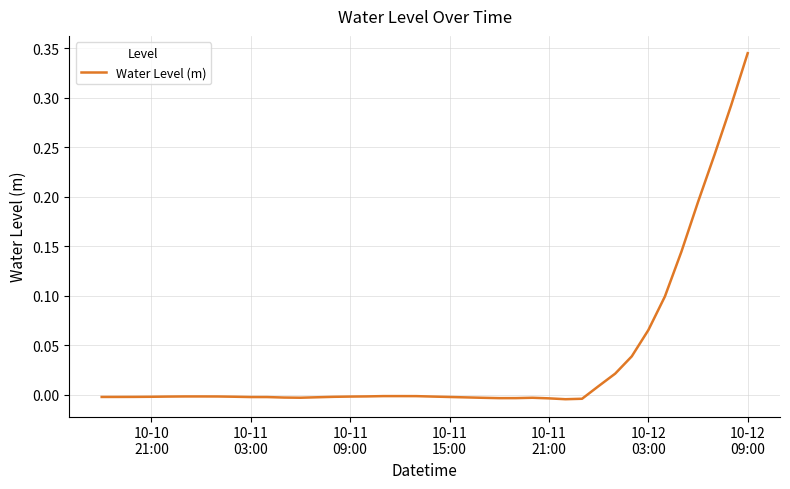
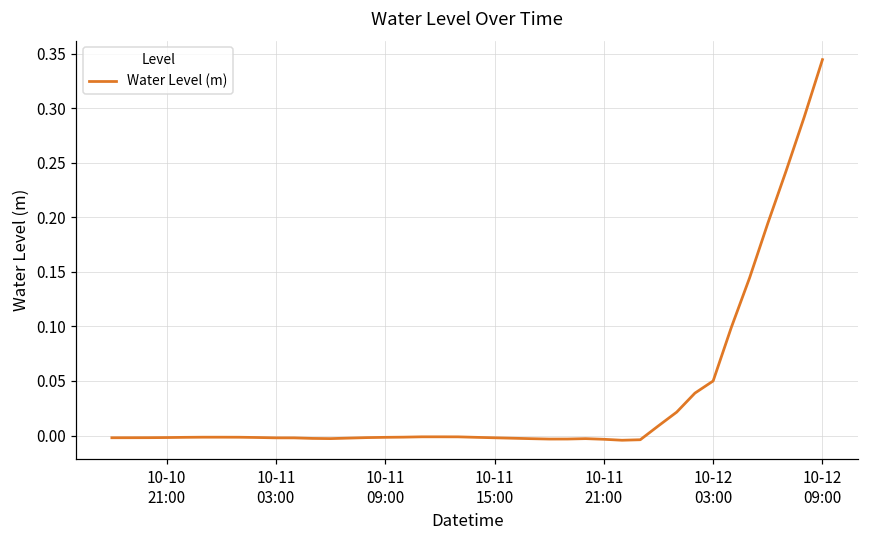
  {
    "10-10 21:00": 0.00,
    "10-11 03:00": 0.00,
    "10-11 09:00": 0.00,
    "10-11 15:00": 0.00,
    "10-11 21:00": 0.00,
-   "10-12 03:00": 0.07,
+   "10-12 03:00": 0.05,
    "10-12 09:00": 0.34
  }
